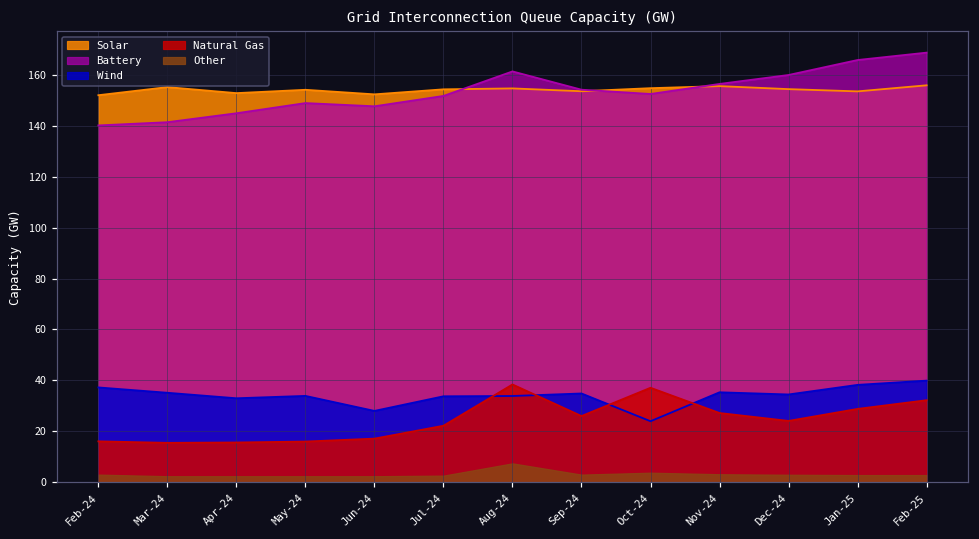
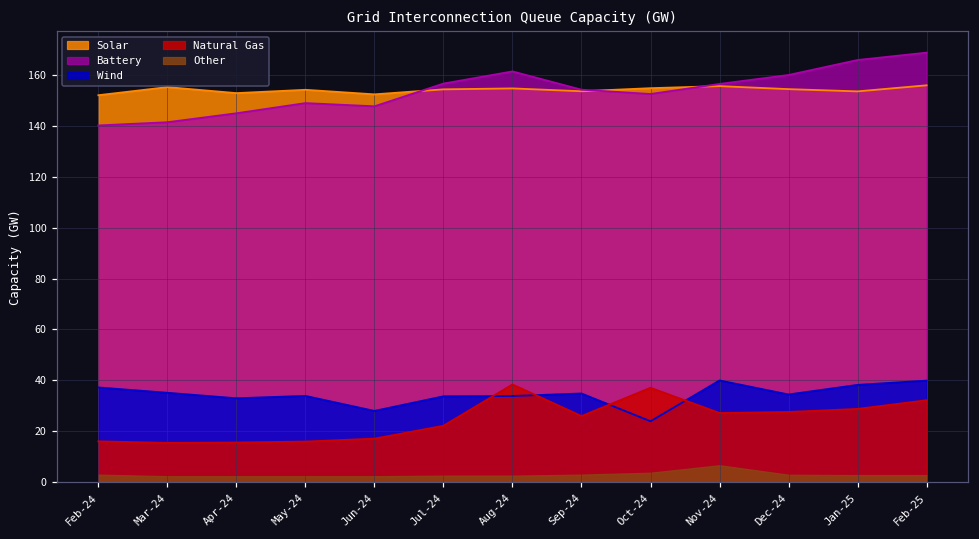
  {
    "Solar": {
      "Feb-24": 152,
      "Apr-24": 153,
      "May-24": 154,
      "Jun-24": 152,
      "Jul-24": 154,
      "Aug-24": 155,
      "Oct-24": 155,
      "Dec-24": 154,
      "Jan-25": 154,
      "Feb-25": 156
    },
    "Battery": {
      "Feb-24": 140,
      "Mar-24": 141,
      "Apr-24": 145,
      "May-24": 149,
      "Jun-24": 148,
-     "Jul-24": 152,
+     "Jul-24": 157,
      "Aug-24": 161,
      "Oct-24": 153,
      "Dec-24": 160,
      "Jan-25": 166,
      "Feb-25": 169
    },
    "Wind": {
      "Feb-24": 37,
      "Mar-24": 35,
      "Apr-24": 33,
      "May-24": 34,
      "Jun-24": 28,
      "Jul-24": 34,
      "Aug-24": 34,
      "Sep-24": 35,
      "Oct-24": 24,
-     "Nov-24": 35,
+     "Nov-24": 40,
      "Dec-24": 34,
      "Jan-25": 38,
      "Feb-25": 40
    },
    "Natural Gas": {
      "Feb-24": 16,
      "Mar-24": 15,
      "Apr-24": 16,
      "May-24": 16,
      "Jun-24": 17,
      "Jul-24": 22,
      "Aug-24": 38,
      "Sep-24": 26,
      "Oct-24": 37,
      "Nov-24": 27,
-     "Dec-24": 24,
+     "Dec-24": 28,
      "Jan-25": 29,
      "Feb-25": 32
    },
    "Other": {
      "Feb-24": 3,
      "Mar-24": 2,
      "Apr-24": 2,
      "May-24": 2,
      "Jun-24": 2,
      "Jul-24": 3,
-     "Aug-24": 7,
+     "Aug-24": 3,
      "Sep-24": 3,
      "Oct-24": 4,
-     "Nov-24": 3,
+     "Nov-24": 7,
      "Dec-24": 3,
      "Jan-25": 3,
      "Feb-25": 3
    }
  }
